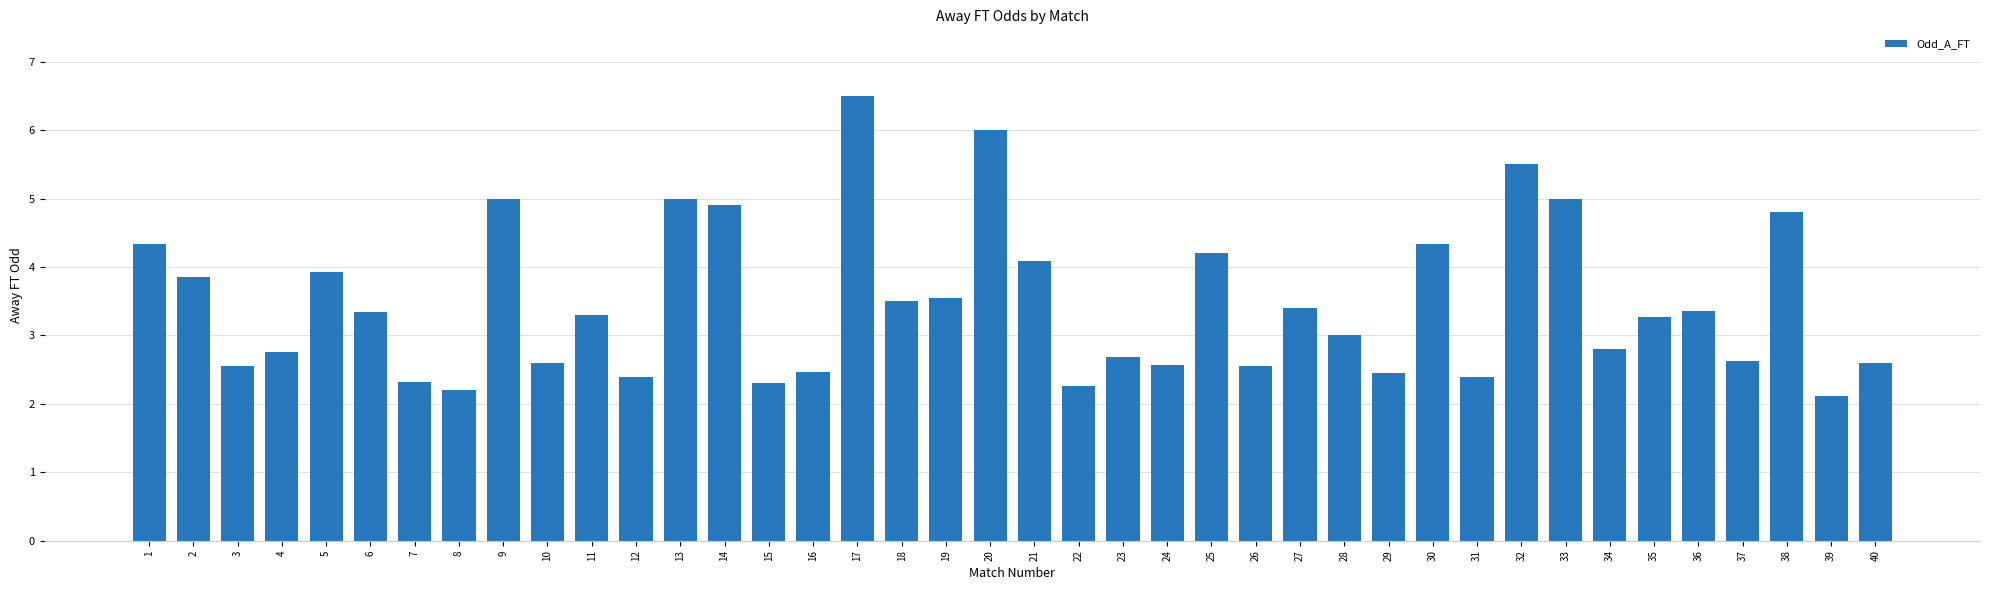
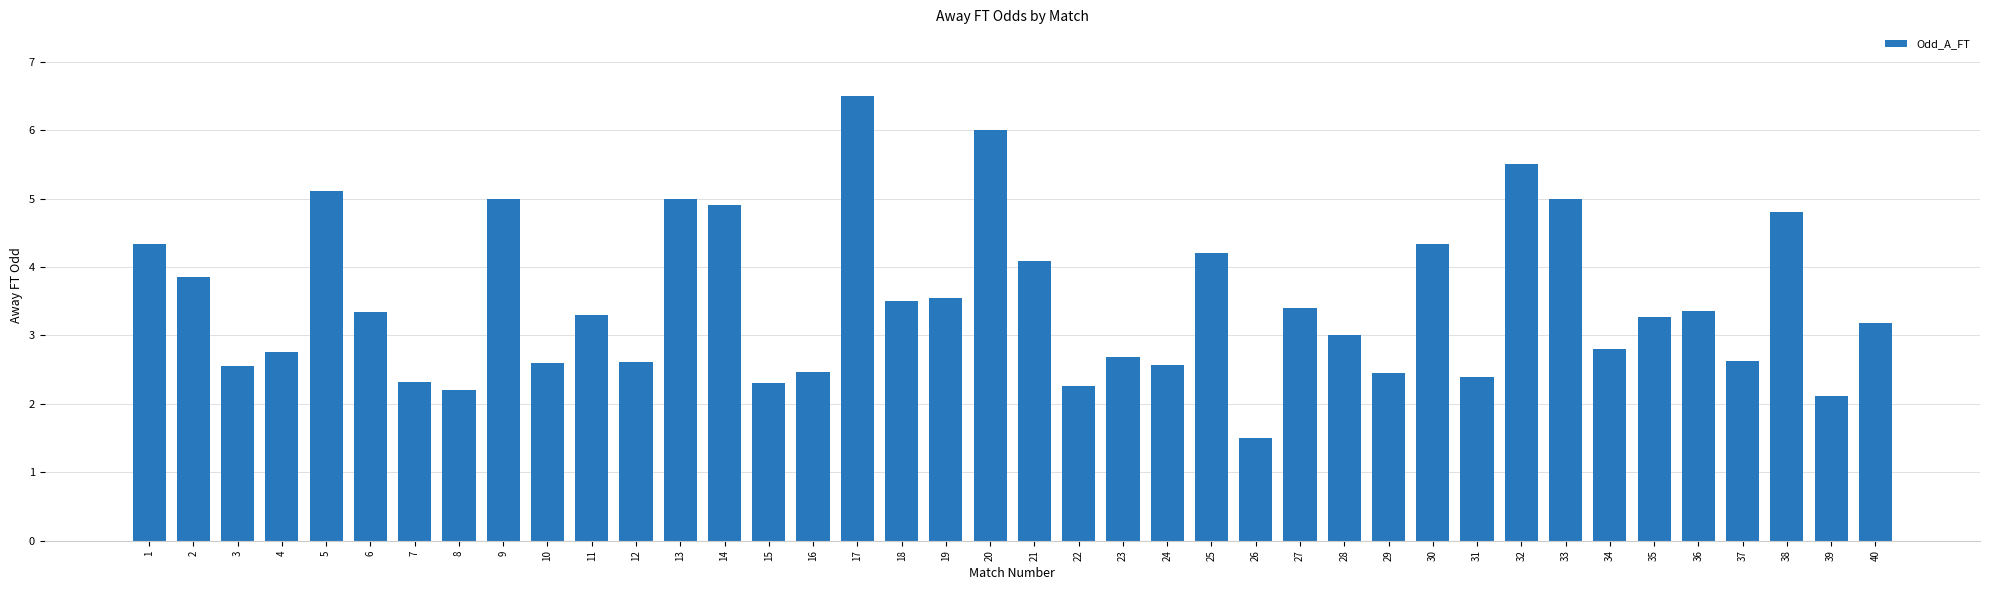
  {
    "1": 4.3,
    "2": 3.9,
    "3": 2.6,
    "4": 2.8,
-   "5": 3.9,
+   "5": 5.1,
    "6": 3.4,
    "7": 2.3,
    "8": 2.2,
    "9": 5.0,
    "10": 2.6,
    "11": 3.3,
-   "12": 2.4,
+   "12": 2.6,
    "13": 5.0,
    "14": 4.9,
    "15": 2.3,
    "16": 2.5,
    "17": 6.5,
    "18": 3.5,
    "19": 3.6,
    "20": 6.0,
    "21": 4.1,
    "22": 2.3,
    "23": 2.7,
    "24": 2.6,
    "25": 4.2,
-   "26": 2.6,
+   "26": 1.5,
    "27": 3.4,
    "28": 3.0,
    "29": 2.5,
    "30": 4.3,
    "31": 2.4,
    "32": 5.5,
    "33": 5.0,
    "34": 2.8,
    "35": 3.3,
    "36": 3.4,
    "37": 2.6,
    "38": 4.8,
    "39": 2.1,
-   "40": 2.6
+   "40": 3.2
  }
